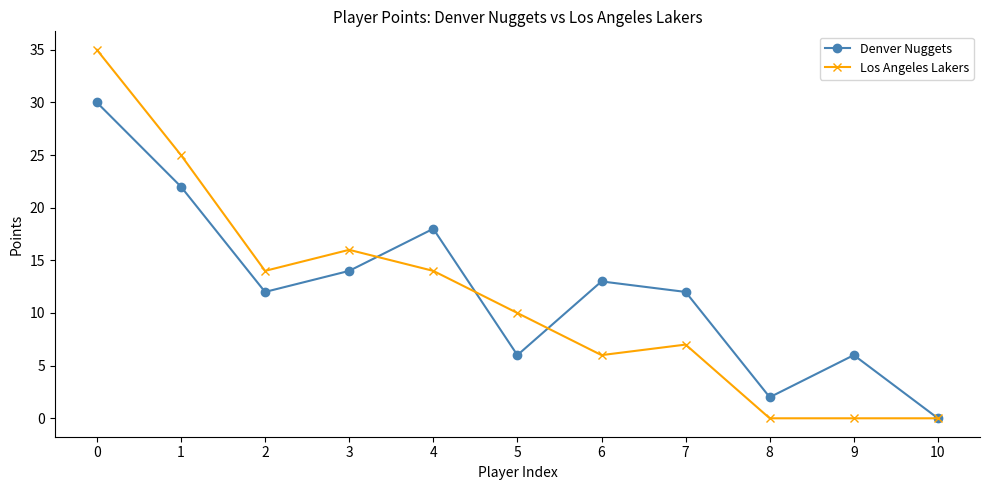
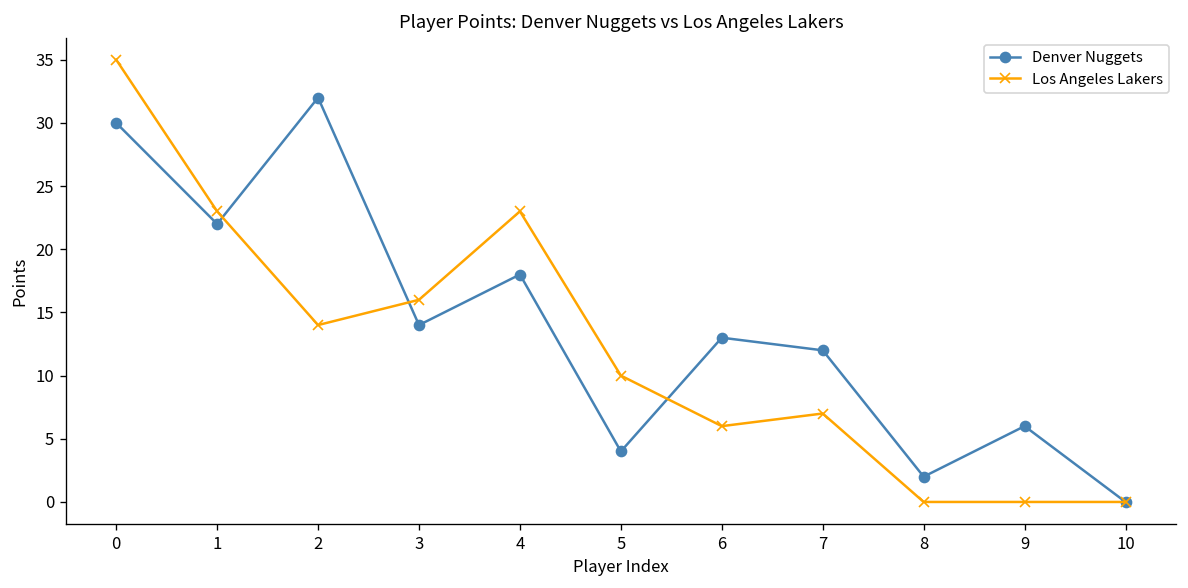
  {
    "Denver Nuggets": {
      "0": 30,
      "1": 22,
-     "2": 12,
+     "2": 32,
      "3": 14,
      "4": 18,
-     "5": 6,
+     "5": 4,
      "6": 13,
      "7": 12,
      "8": 2,
      "9": 6
    },
    "Los Angeles Lakers": {
      "0": 35,
-     "1": 25,
+     "1": 23,
      "2": 14,
      "3": 16,
-     "4": 14,
+     "4": 23,
      "5": 10,
      "6": 6,
      "7": 7,
      "8": 0,
      "9": 0
    }
  }
